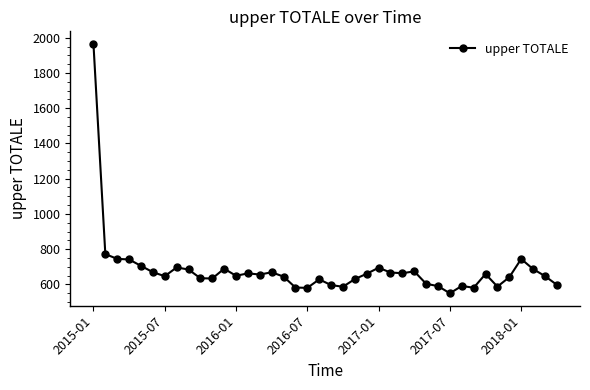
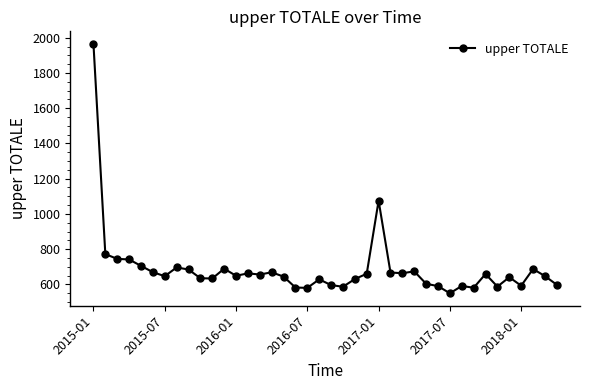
  {
    "2015-01": 1970,
    "2015-07": 650,
    "2016-01": 650,
    "2016-07": 580,
-   "2017-01": 690,
+   "2017-01": 1070,
    "2017-07": 550,
-   "2018-01": 740
+   "2018-01": 590
  }
